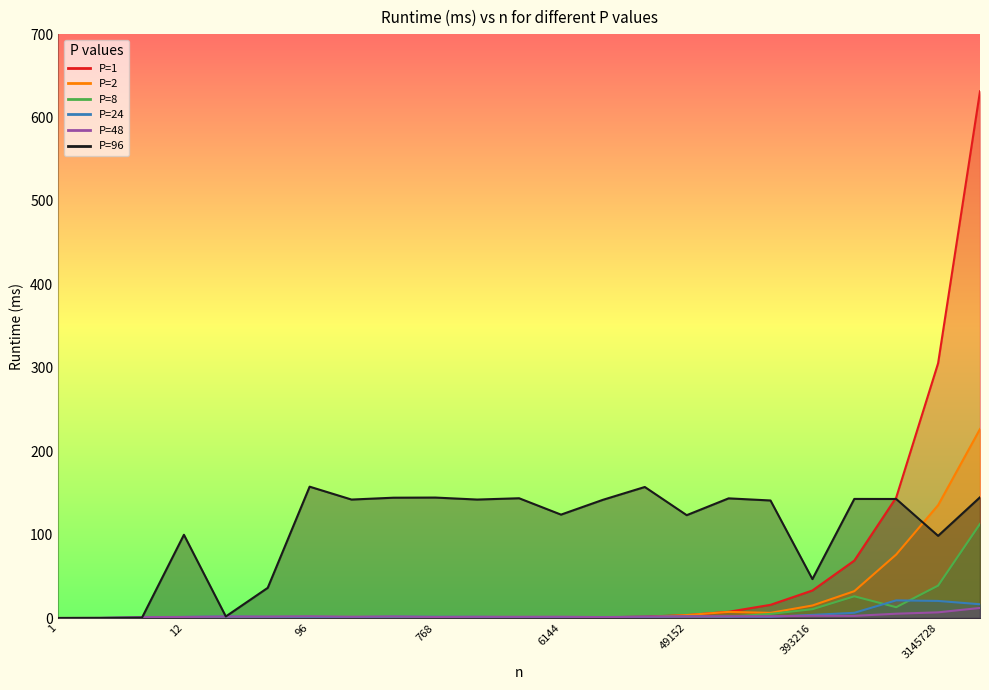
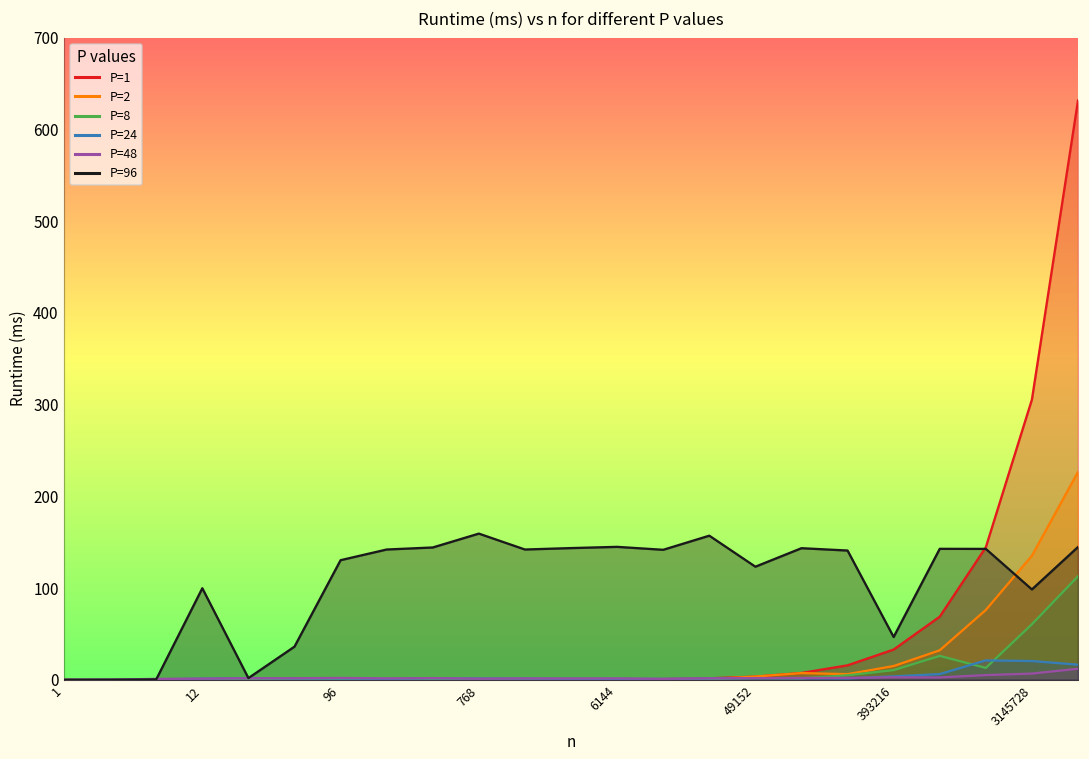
  {
    "P=8": {
      "393216": 10,
-     "3145728": 40
+     "3145728": 60
    },
    "P=96": {
      "12": 100,
-     "96": 160,
-     "768": 140,
-     "6144": 120,
+     "96": 130,
+     "768": 160,
+     "6144": 140,
      "49152": 120,
      "393216": 50,
      "3145728": 100
    }
  }
